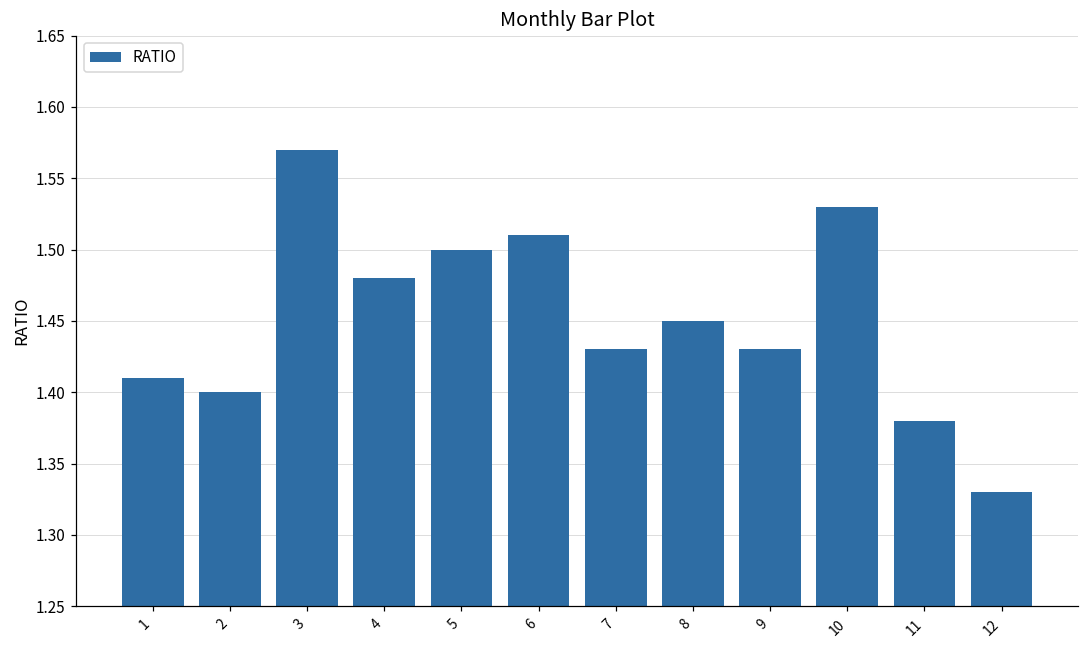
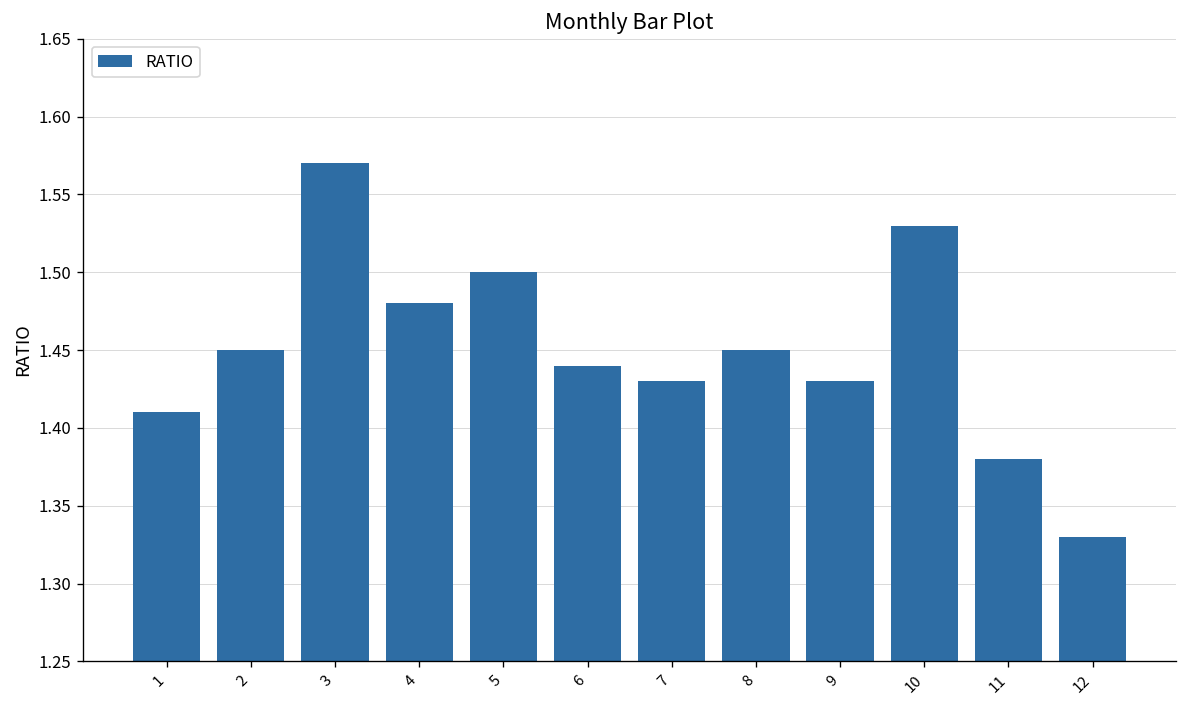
  {
    "1": 1.41,
-   "2": 1.40,
+   "2": 1.45,
    "3": 1.57,
    "4": 1.48,
    "5": 1.50,
-   "6": 1.51,
+   "6": 1.44,
    "7": 1.43,
    "8": 1.45,
    "9": 1.43,
    "10": 1.53,
    "11": 1.38,
    "12": 1.33
  }
